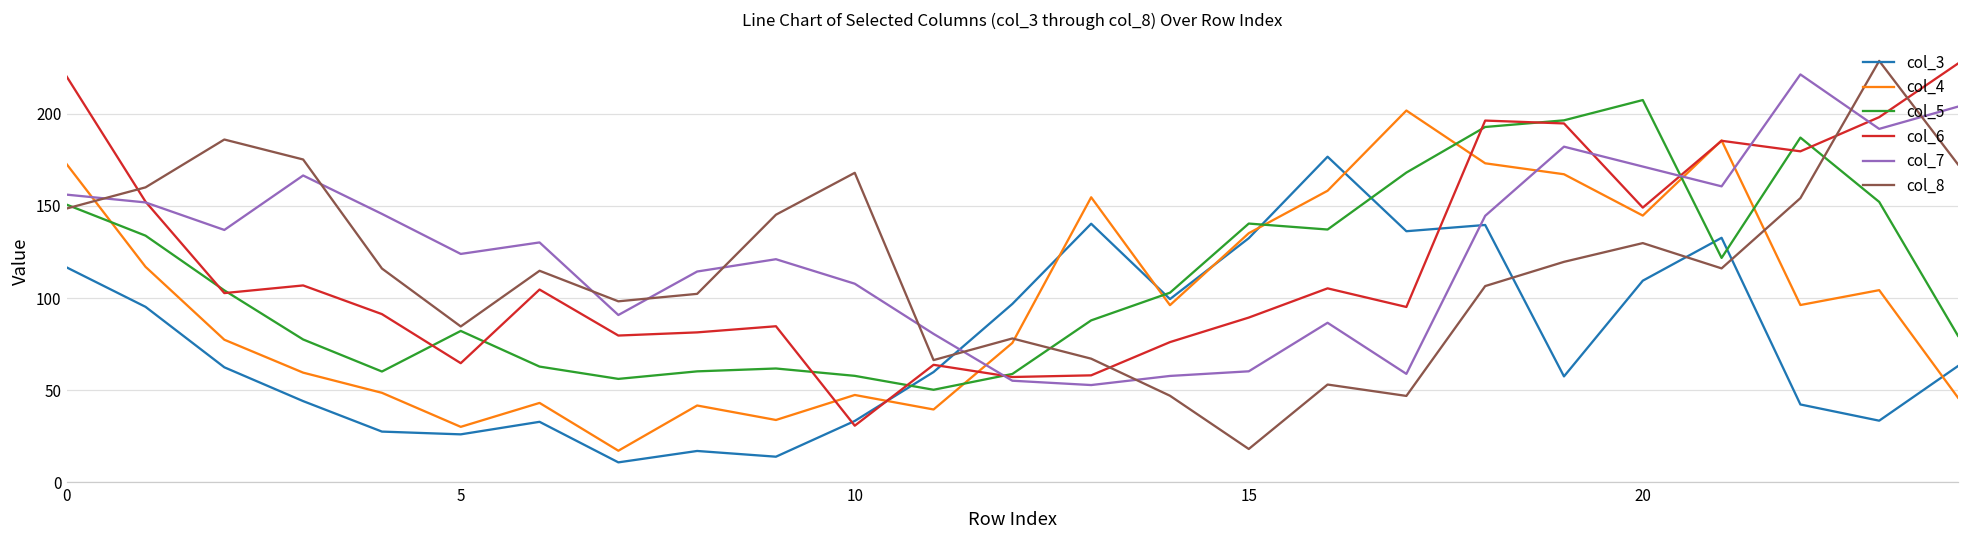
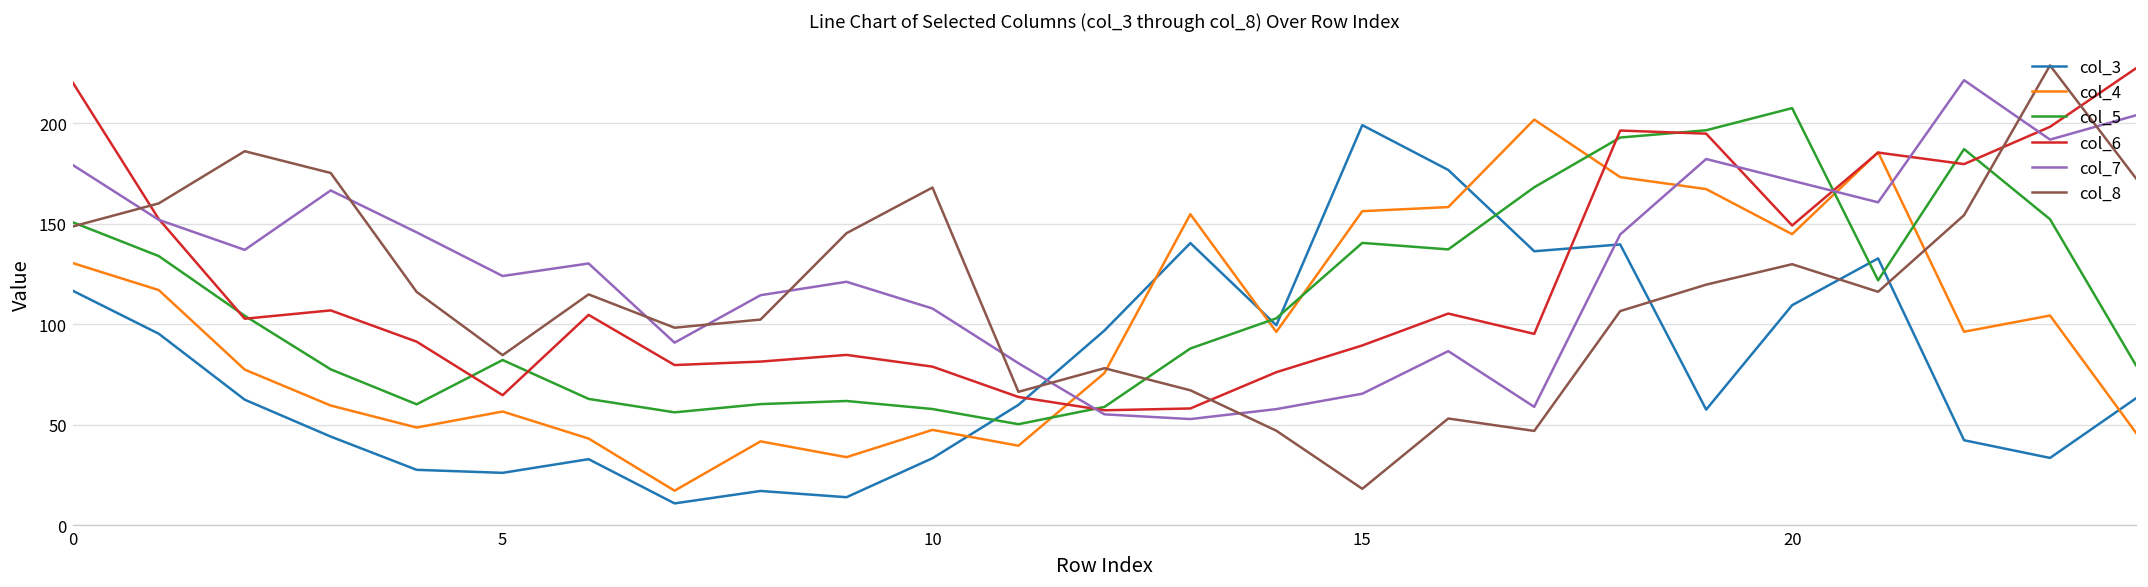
  {
    "col_3": {
      "0": 117,
      "5": 26,
      "10": 33,
-     "15": 133,
+     "15": 199,
      "20": 109
    },
    "col_4": {
-     "0": 173,
-     "5": 30,
+     "0": 130,
+     "5": 57,
      "10": 47,
-     "15": 135,
+     "15": 156,
      "20": 145
    },
    "col_5": {
      "0": 151,
      "5": 82,
      "10": 58,
      "15": 140,
      "20": 207
    },
    "col_6": {
      "0": 220,
      "5": 65,
-     "10": 31,
+     "10": 79,
      "15": 89,
      "20": 149
    },
    "col_7": {
-     "0": 156,
+     "0": 179,
      "5": 124,
      "10": 108,
-     "15": 60,
+     "15": 65,
      "20": 171
    },
    "col_8": {
      "0": 149,
      "5": 85,
      "10": 168,
      "15": 18,
      "20": 130
    }
  }
